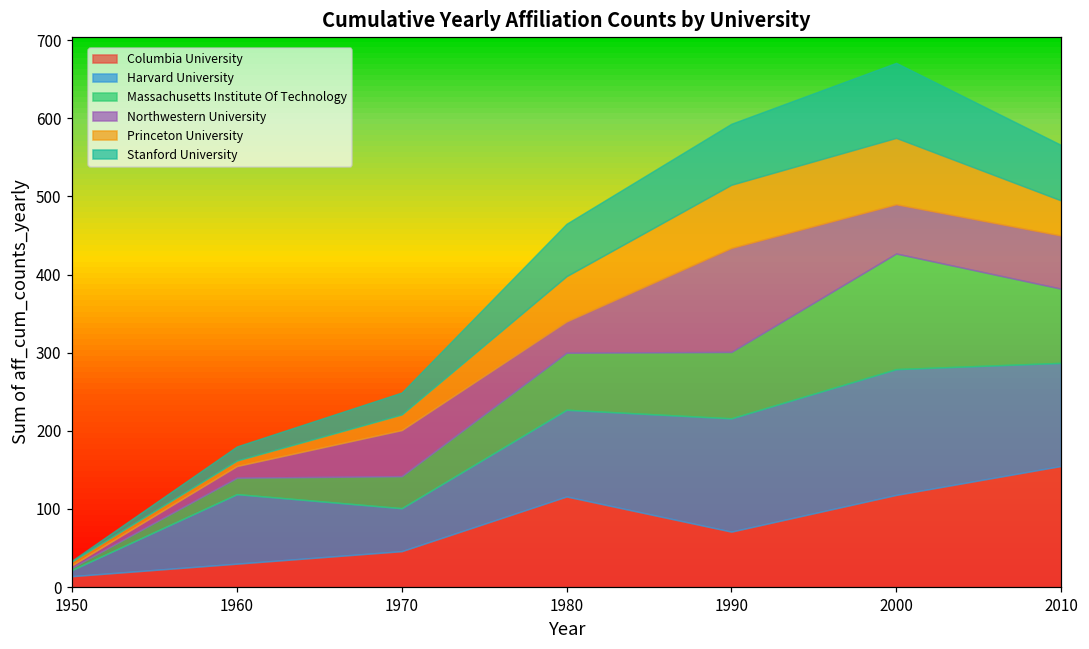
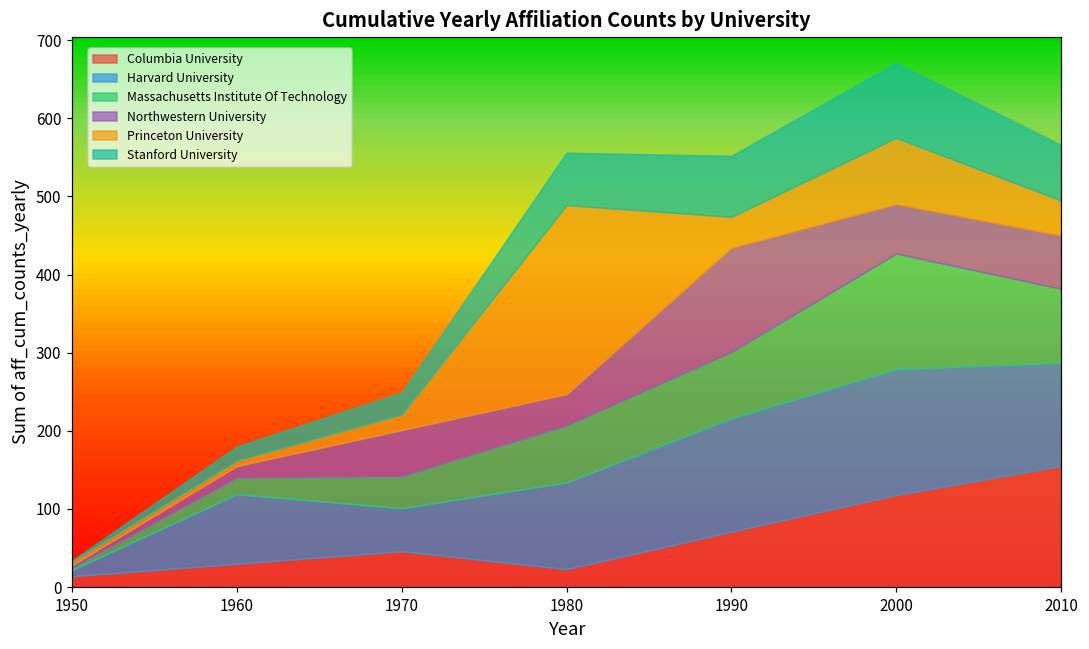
  {
    "Columbia University": {
      "1950": 10,
      "1960": 30,
      "1970": 50,
-     "1980": 120,
+     "1980": 20,
      "1990": 70,
      "2000": 120,
      "2010": 160
    },
    "Harvard University": {
      "1960": 90,
      "1970": 60,
      "1980": 110,
      "1990": 150,
      "2000": 160,
      "2010": 130
    },
    "Northwestern University": {
      "1960": 20,
      "1970": 60,
      "1980": 40,
      "1990": 130,
      "2000": 60,
      "2010": 70
    },
    "Princeton University": {
      "1960": 10,
      "1970": 20,
-     "1980": 60,
-     "1990": 80,
+     "1980": 240,
+     "1990": 40,
      "2000": 90,
      "2010": 50
    }
  }
